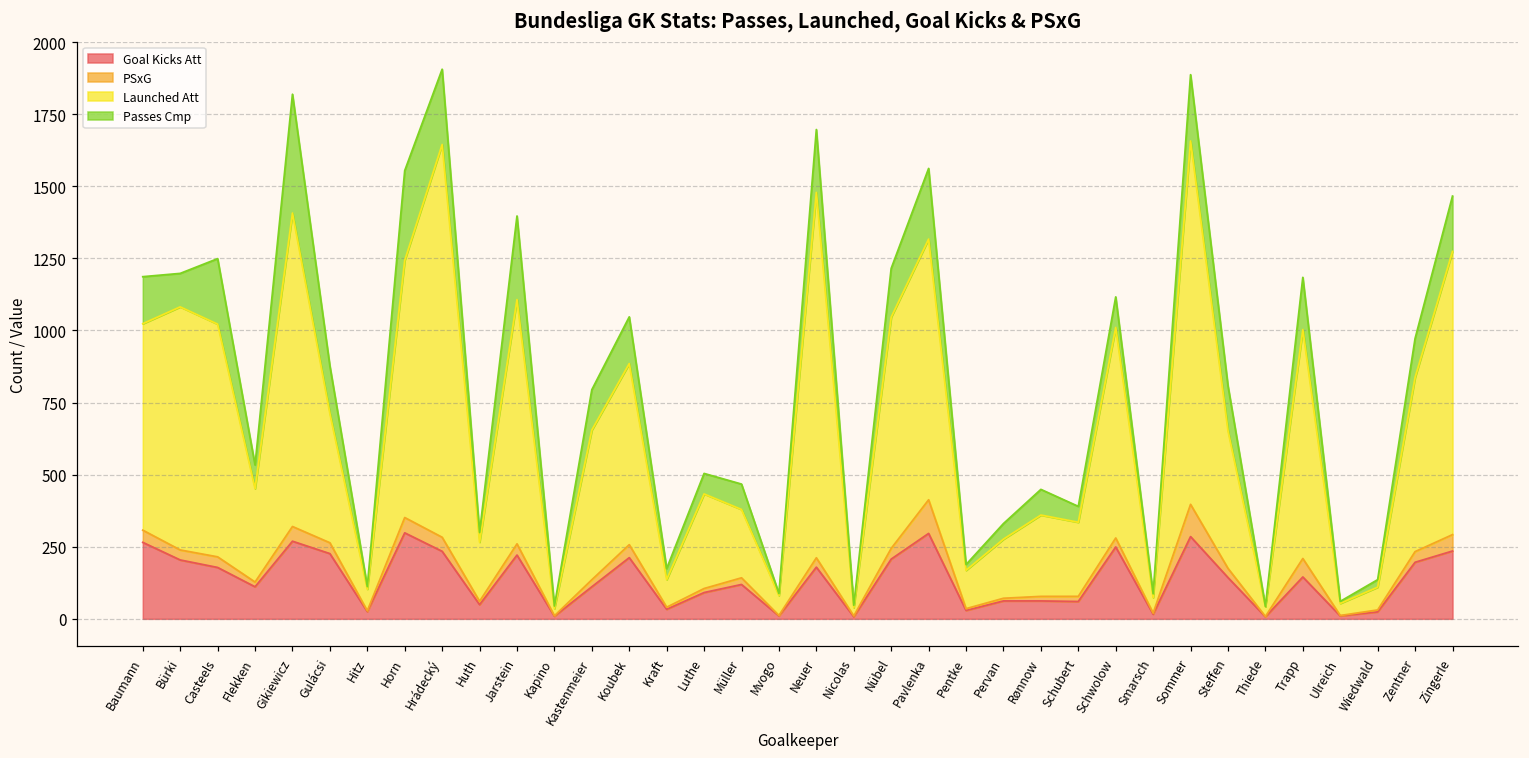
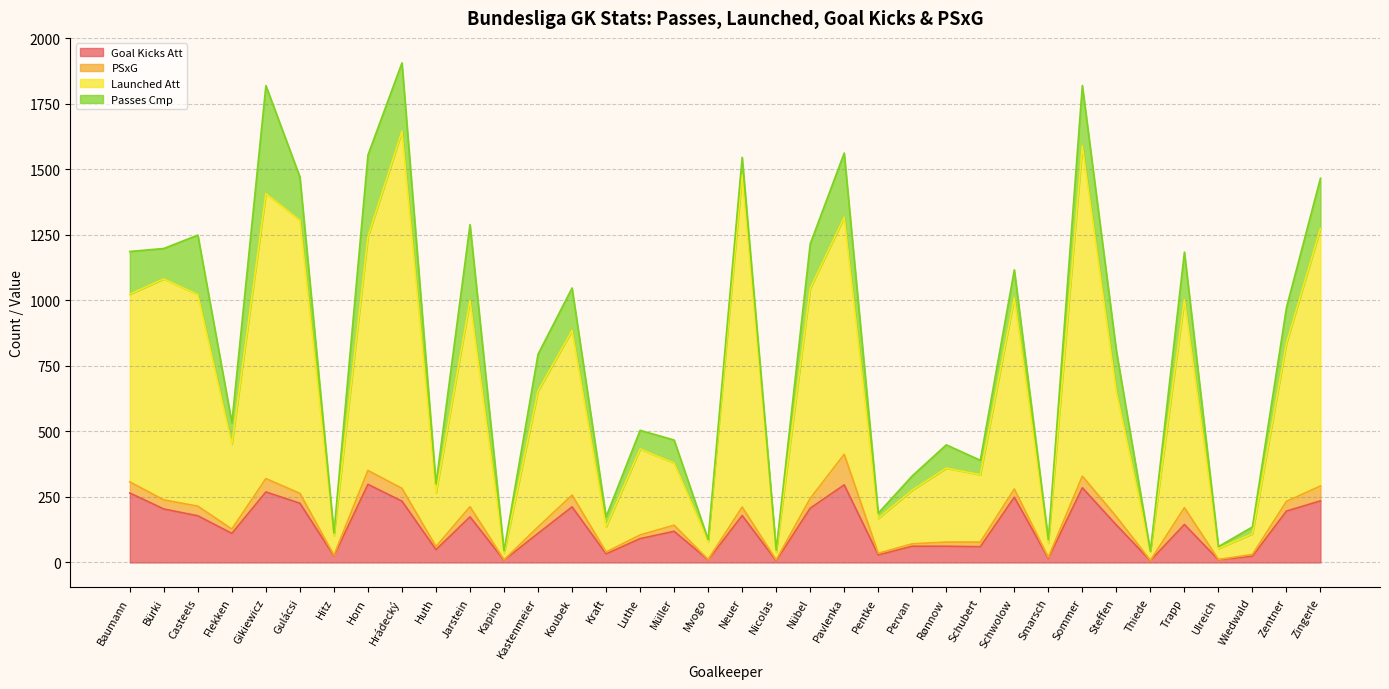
  {
    "Goal Kicks Att": {
      "Baumann": 270,
      "Bürki": 200,
      "Casteels": 180,
      "Flekken": 110,
      "Gikiewicz": 270,
      "Gulácsi": 230,
      "Horn": 300,
      "Hrádecký": 230,
      "Huth": 50,
-     "Jarstein": 220,
+     "Jarstein": 170,
      "Kastenmeier": 110,
      "Koubek": 210,
      "Luthe": 90,
      "Müller": 120,
      "Neuer": 180,
      "Nübel": 210,
      "Pavlenka": 300,
      "Rønnow": 60,
      "Schubert": 60,
      "Schwolow": 250,
      "Sommer": 290,
      "Steffen": 140,
      "Trapp": 150,
      "Zentner": 200,
      "Zingerle": 240
    },
    "PSxG": {
      "Baumann": 40,
      "Bürki": 30,
      "Casteels": 40,
      "Flekken": 20,
      "Gikiewicz": 50,
      "Gulácsi": 40,
      "Horn": 50,
      "Hrádecký": 50,
      "Huth": 10,
      "Jarstein": 40,
      "Kastenmeier": 20,
      "Koubek": 50,
      "Luthe": 10,
      "Müller": 20,
      "Neuer": 30,
      "Nübel": 40,
      "Pavlenka": 120,
      "Rønnow": 20,
      "Schubert": 20,
      "Schwolow": 30,
-     "Sommer": 110,
+     "Sommer": 40,
      "Steffen": 30,
      "Trapp": 60,
      "Zentner": 40,
      "Zingerle": 60
    },
    "Launched Att": {
      "Baumann": 720,
      "Bürki": 840,
      "Casteels": 810,
      "Flekken": 320,
      "Gikiewicz": 1090,
-     "Gulácsi": 450,
+     "Gulácsi": 1040,
      "Horn": 890,
      "Hrádecký": 1360,
      "Huth": 210,
-     "Jarstein": 850,
+     "Jarstein": 790,
      "Kastenmeier": 520,
      "Koubek": 630,
      "Kraft": 100,
      "Luthe": 330,
      "Müller": 240,
      "Neuer": 1270,
      "Nübel": 800,
      "Pavlenka": 900,
      "Pentke": 130,
      "Pervan": 210,
      "Rønnow": 280,
      "Schubert": 260,
      "Schwolow": 730,
      "Smarsch": 50,
      "Sommer": 1260,
      "Steffen": 480,
      "Trapp": 790,
      "Wiedwald": 80,
      "Zentner": 600,
      "Zingerle": 980
    },
    "Passes Cmp": {
      "Baumann": 160,
      "Bürki": 120,
      "Casteels": 230,
      "Flekken": 80,
      "Gikiewicz": 410,
      "Gulácsi": 170,
      "Horn": 310,
      "Hrádecký": 260,
      "Huth": 30,
      "Jarstein": 290,
      "Kastenmeier": 140,
      "Koubek": 160,
      "Kraft": 40,
      "Luthe": 70,
      "Müller": 90,
-     "Neuer": 220,
+     "Neuer": 70,
      "Nübel": 170,
      "Pavlenka": 250,
      "Pentke": 20,
      "Pervan": 50,
      "Rønnow": 90,
      "Schubert": 60,
      "Schwolow": 110,
      "Smarsch": 10,
      "Sommer": 230,
      "Steffen": 160,
      "Trapp": 180,
      "Wiedwald": 30,
      "Zentner": 140,
      "Zingerle": 190
    }
  }
